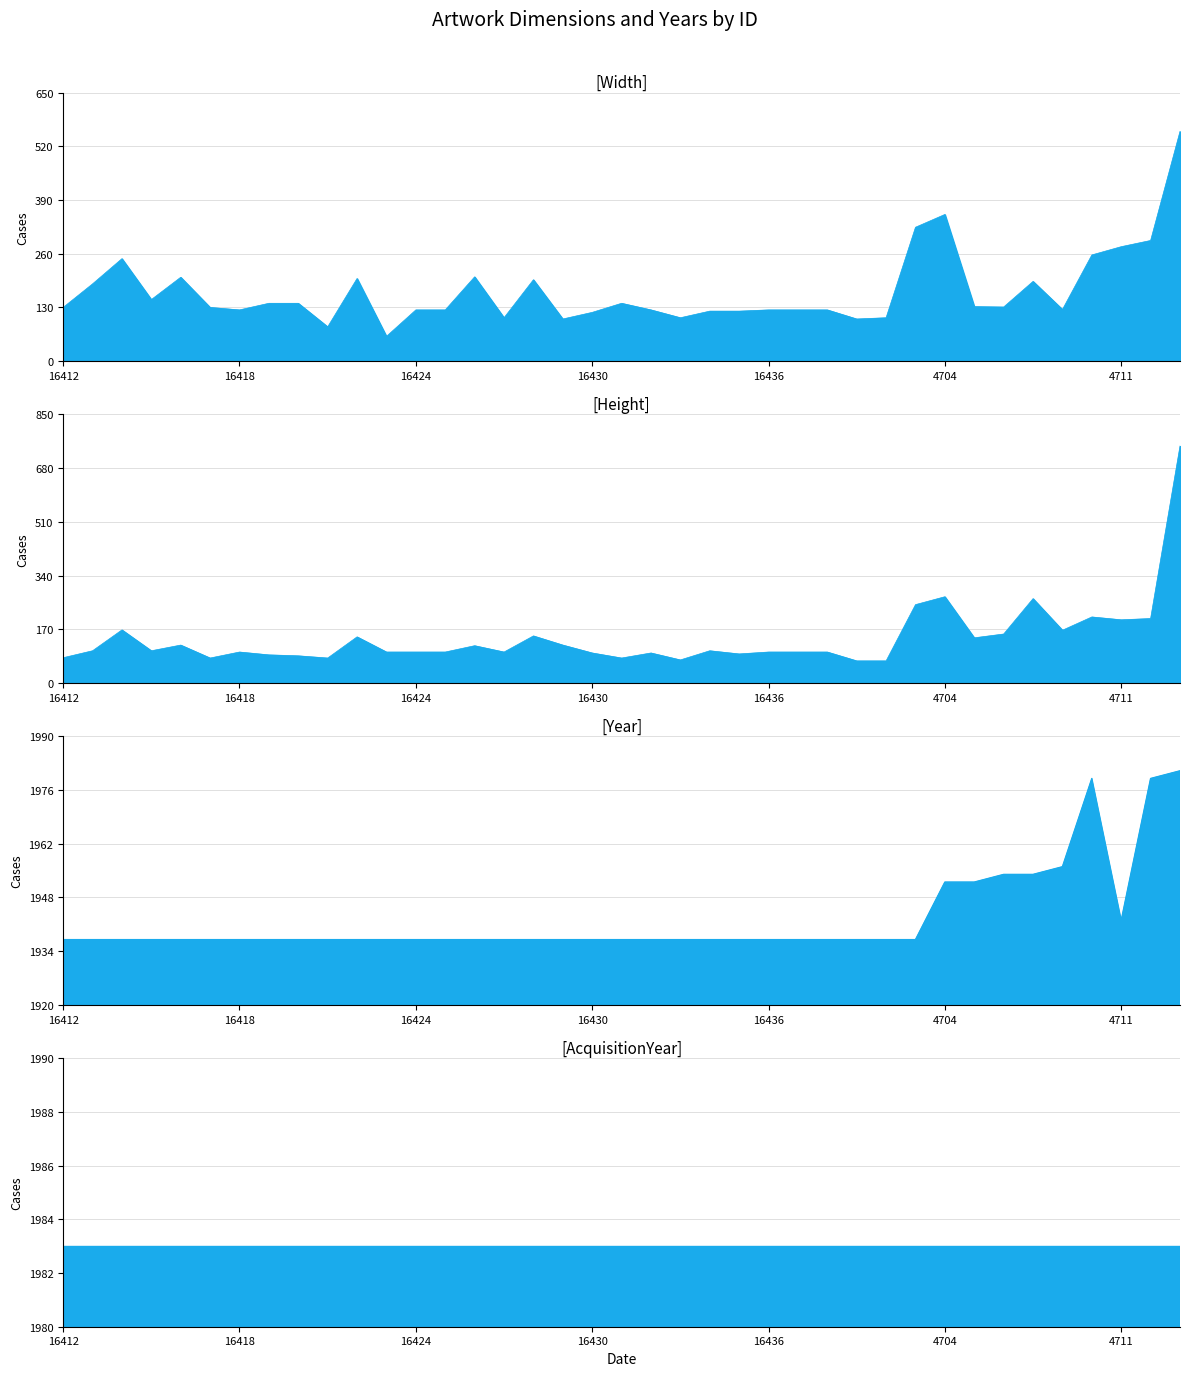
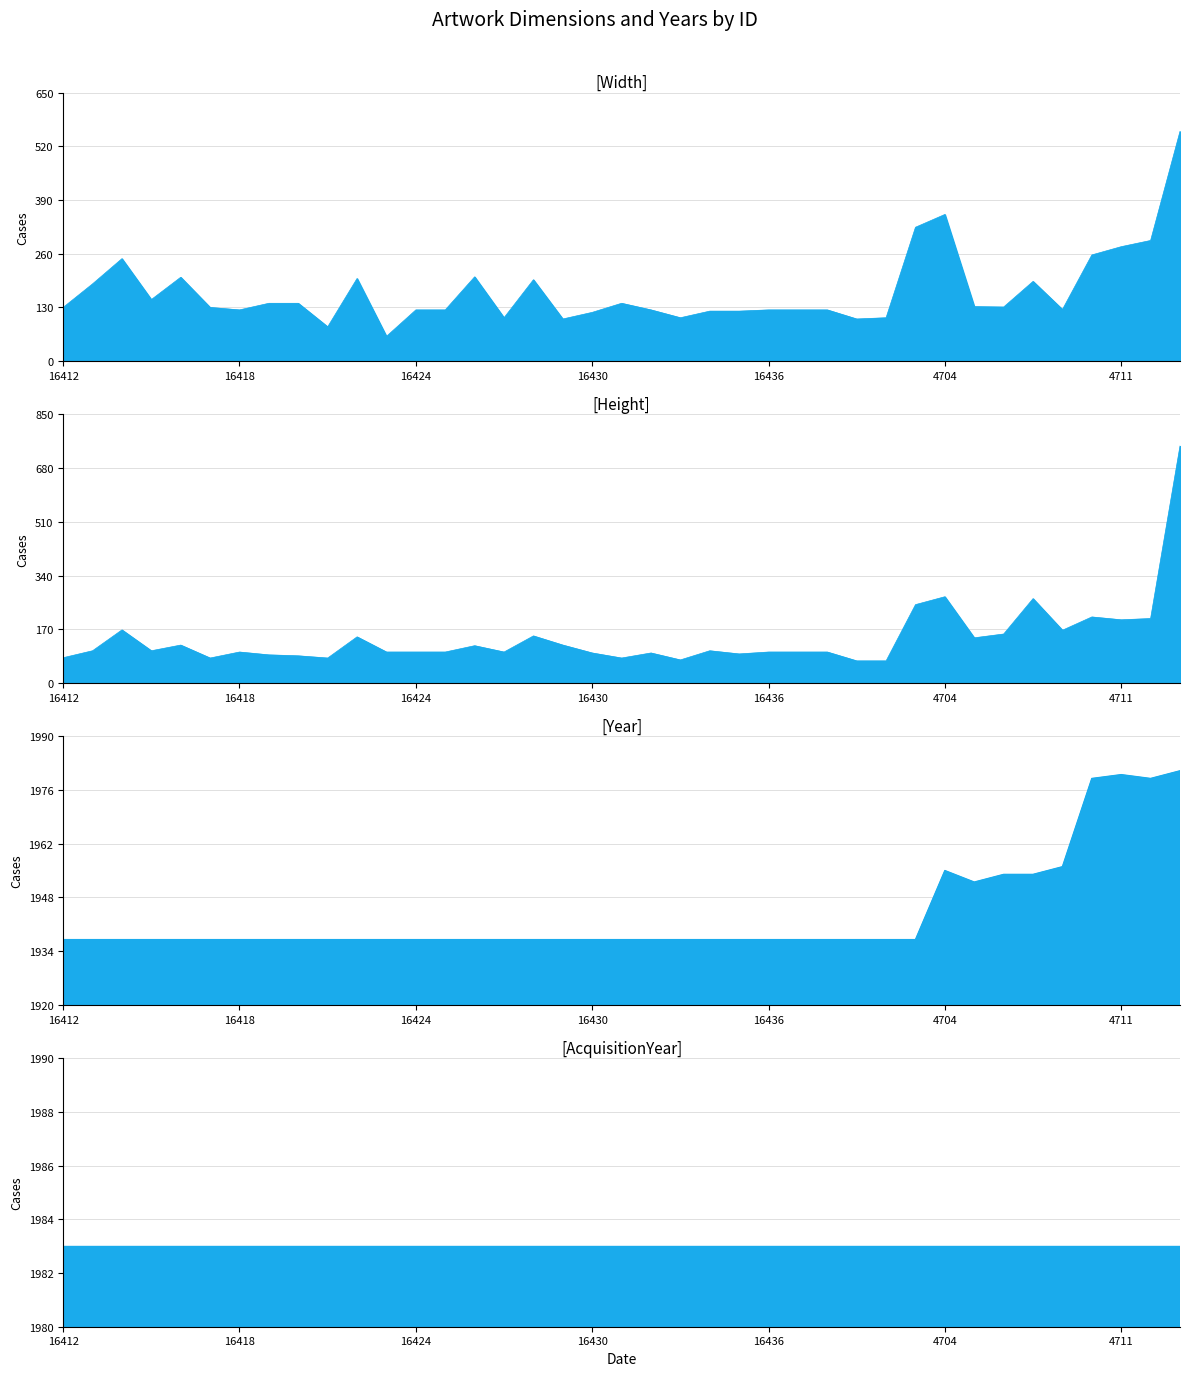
  {
    "[Width]": {
      "16412": 130,
      "16418": 120,
      "16424": 120,
      "16430": 120,
      "16436": 120,
      "4704": 360,
      "4711": 280
    },
    "[Height]": {
      "16412": 80,
      "16418": 100,
      "16424": 100,
      "16430": 100,
      "16436": 100,
      "4704": 270,
      "4711": 200
    },
    "[Year]": {
      "16412": 1937,
      "16418": 1937,
      "16424": 1937,
      "16430": 1937,
      "16436": 1937,
-     "4704": 1952,
-     "4711": 1942
+     "4704": 1955,
+     "4711": 1980
    },
    "[AcquisitionYear]": {
      "16412": 1983.0,
      "16418": 1983.0,
      "16424": 1983.0,
      "16430": 1983.0,
      "16436": 1983.0,
      "4704": 1983.0,
      "4711": 1983.0
    }
  }
